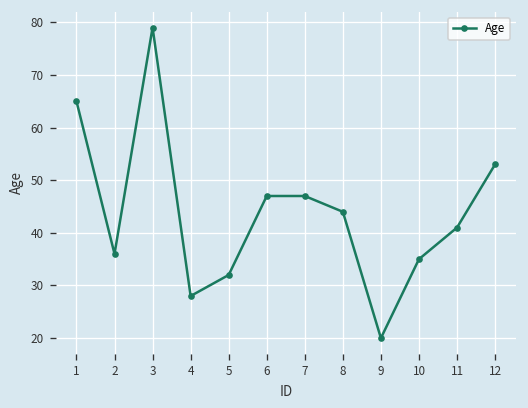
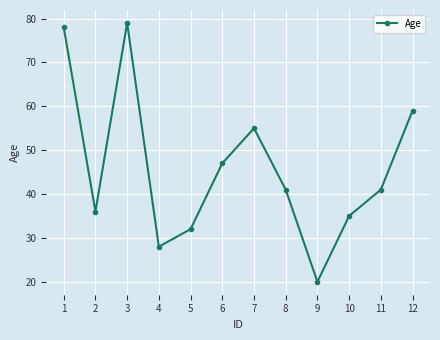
  {
-   "1": 65,
+   "1": 78,
    "2": 36,
    "3": 79,
    "4": 28,
    "5": 32,
    "6": 47,
-   "7": 47,
-   "8": 44,
+   "7": 55,
+   "8": 41,
    "9": 20,
    "10": 35,
    "11": 41,
-   "12": 53
+   "12": 59
  }
